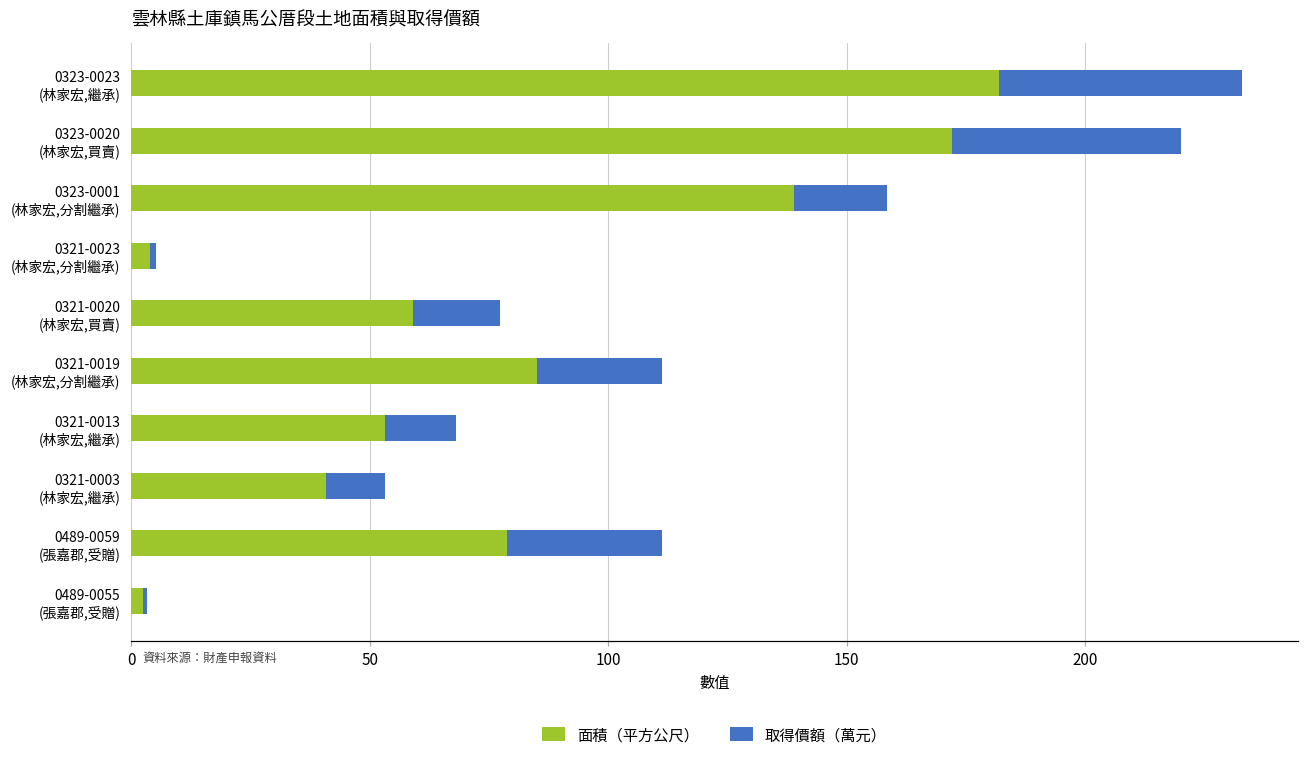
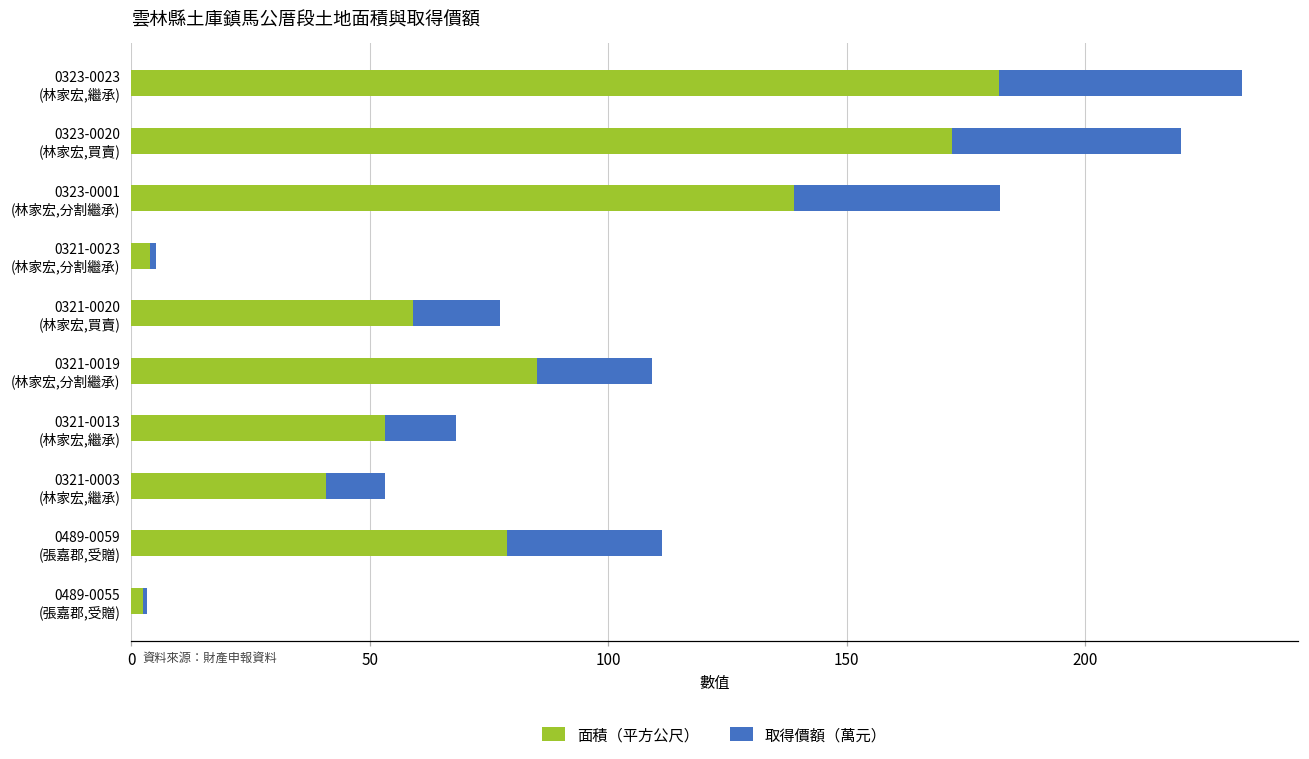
  {
    "面積（平方公尺）": {
      "0323-0023 (林家宏,繼承)": 182,
      "0323-0020 (林家宏,買賣)": 172,
      "0323-0001 (林家宏,分割繼承)": 139,
      "0321-0023 (林家宏,分割繼承)": 4,
      "0321-0020 (林家宏,買賣)": 59,
      "0321-0019 (林家宏,分割繼承)": 85,
      "0321-0013 (林家宏,繼承)": 53,
      "0321-0003 (林家宏,繼承)": 41,
      "0489-0059 (張嘉郡,受贈)": 79,
      "0489-0055 (張嘉郡,受贈)": 3
    },
    "取得價額（萬元）": {
      "0323-0023 (林家宏,繼承)": 51,
      "0323-0020 (林家宏,買賣)": 48,
-     "0323-0001 (林家宏,分割繼承)": 19,
+     "0323-0001 (林家宏,分割繼承)": 43,
      "0321-0023 (林家宏,分割繼承)": 1,
      "0321-0020 (林家宏,買賣)": 18,
-     "0321-0019 (林家宏,分割繼承)": 26,
+     "0321-0019 (林家宏,分割繼承)": 24,
      "0321-0013 (林家宏,繼承)": 15,
      "0321-0003 (林家宏,繼承)": 12,
      "0489-0059 (張嘉郡,受贈)": 33,
      "0489-0055 (張嘉郡,受贈)": 1
    }
  }
